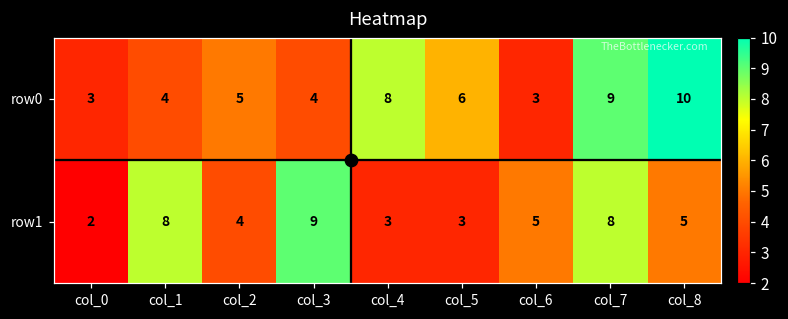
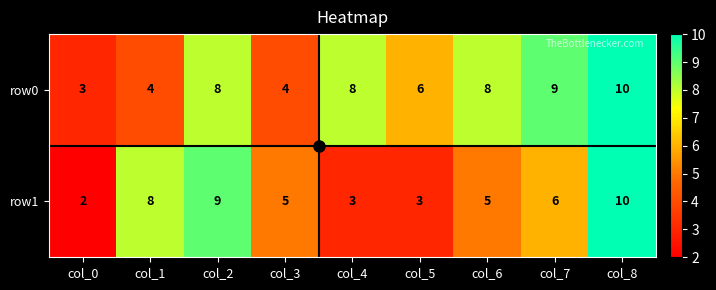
  {
    "row0": {
      "col_0": 3,
      "col_1": 4,
-     "col_2": 5,
+     "col_2": 8,
      "col_3": 4,
      "col_4": 8,
      "col_5": 6,
-     "col_6": 3,
+     "col_6": 8,
      "col_7": 9
    },
    "row1": {
      "col_0": 2,
      "col_1": 8,
-     "col_2": 4,
-     "col_3": 9,
+     "col_2": 9,
+     "col_3": 5,
      "col_4": 3,
      "col_5": 3,
      "col_6": 5,
-     "col_7": 8,
-     "col_8": 5
+     "col_7": 6,
+     "col_8": 10
    }
  }
